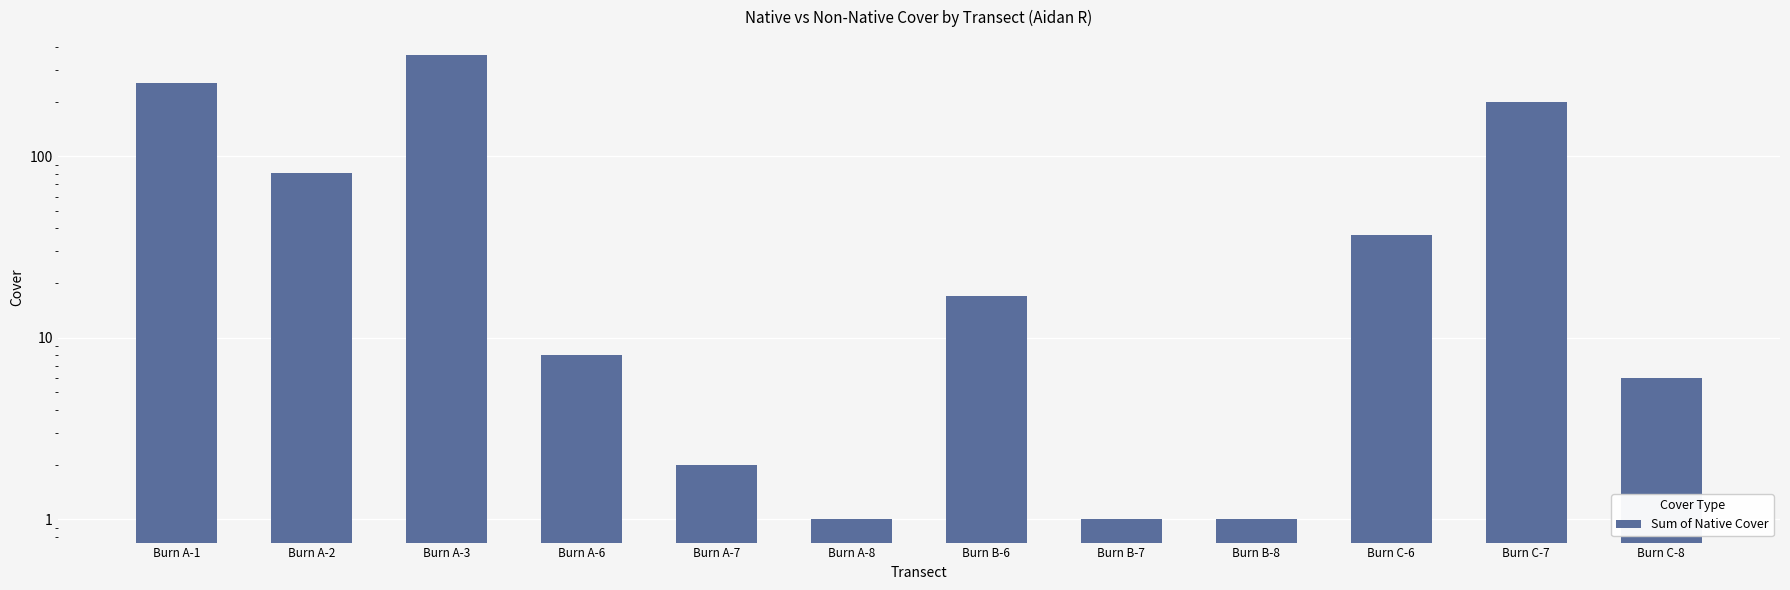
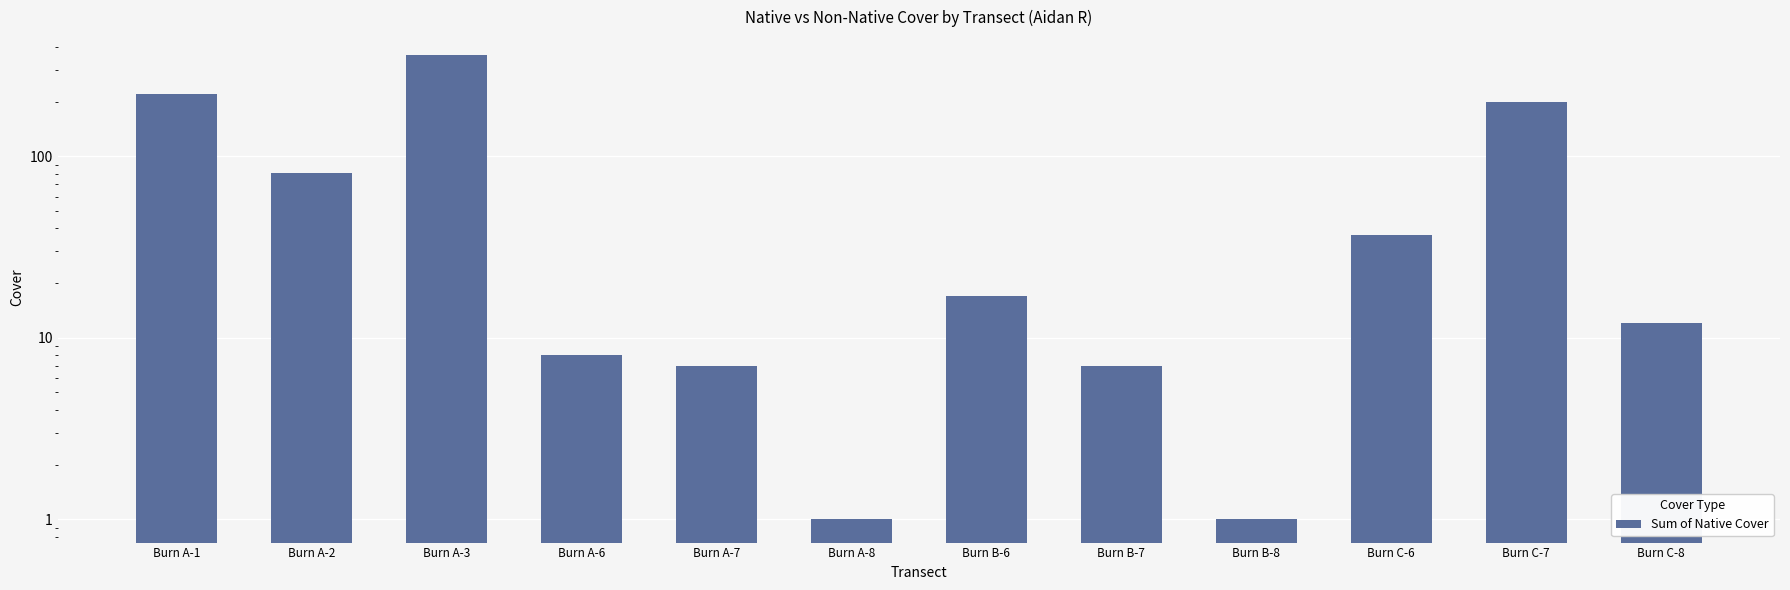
  {
-   "Burn A-1": 250,
+   "Burn A-1": 220,
    "Burn A-2": 80,
    "Burn A-3": 360,
    "Burn A-6": 8,
-   "Burn A-7": 2,
+   "Burn A-7": 7,
    "Burn A-8": 1,
    "Burn B-6": 17,
-   "Burn B-7": 1,
+   "Burn B-7": 7,
    "Burn B-8": 1,
    "Burn C-6": 37,
    "Burn C-7": 200,
-   "Burn C-8": 6
+   "Burn C-8": 12
  }
